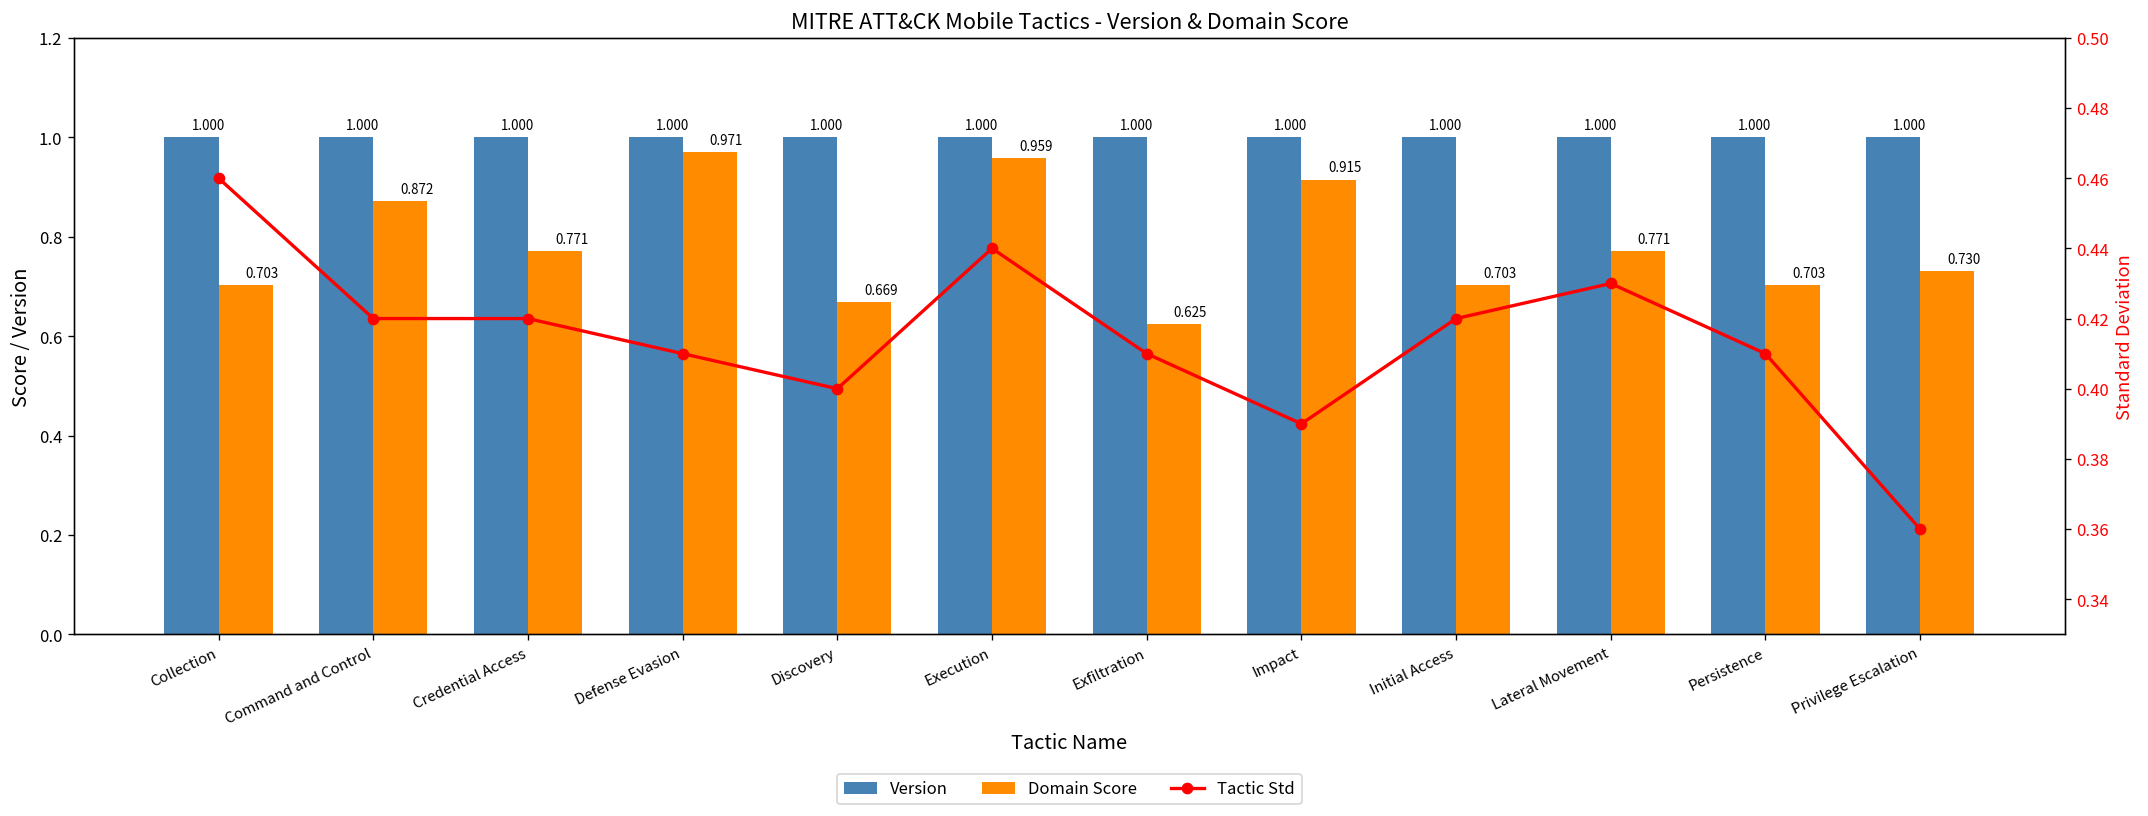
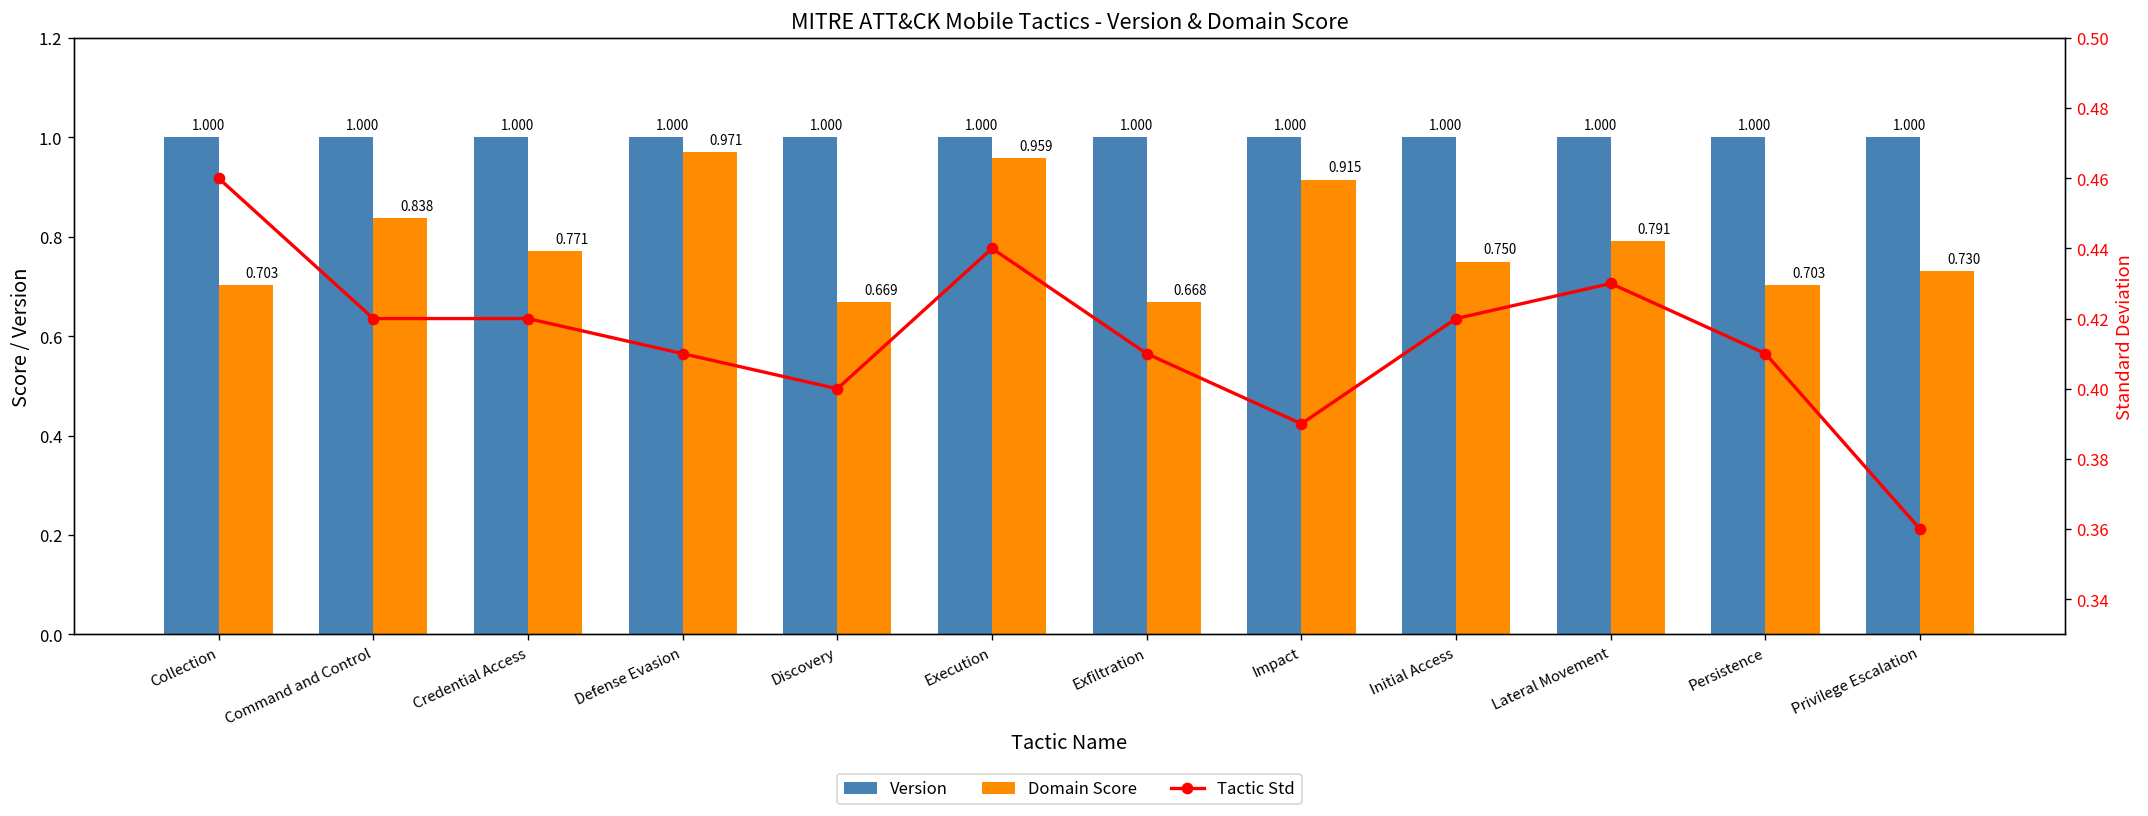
  {
    "Version": {
      "Collection": 1.000,
      "Command and Control": 1.000,
      "Credential Access": 1.000,
      "Defense Evasion": 1.000,
      "Discovery": 1.000,
      "Execution": 1.000,
      "Exfiltration": 1.000,
      "Impact": 1.000,
      "Initial Access": 1.000,
      "Lateral Movement": 1.000,
      "Persistence": 1.000,
      "Privilege Escalation": 1.000
    },
    "Domain Score": {
      "Collection": 0.703,
-     "Command and Control": 0.872,
+     "Command and Control": 0.838,
      "Credential Access": 0.771,
      "Defense Evasion": 0.971,
      "Discovery": 0.669,
      "Execution": 0.959,
-     "Exfiltration": 0.625,
+     "Exfiltration": 0.668,
      "Impact": 0.915,
-     "Initial Access": 0.703,
-     "Lateral Movement": 0.771,
+     "Initial Access": 0.750,
+     "Lateral Movement": 0.791,
      "Persistence": 0.703,
      "Privilege Escalation": 0.730
    }
  }
